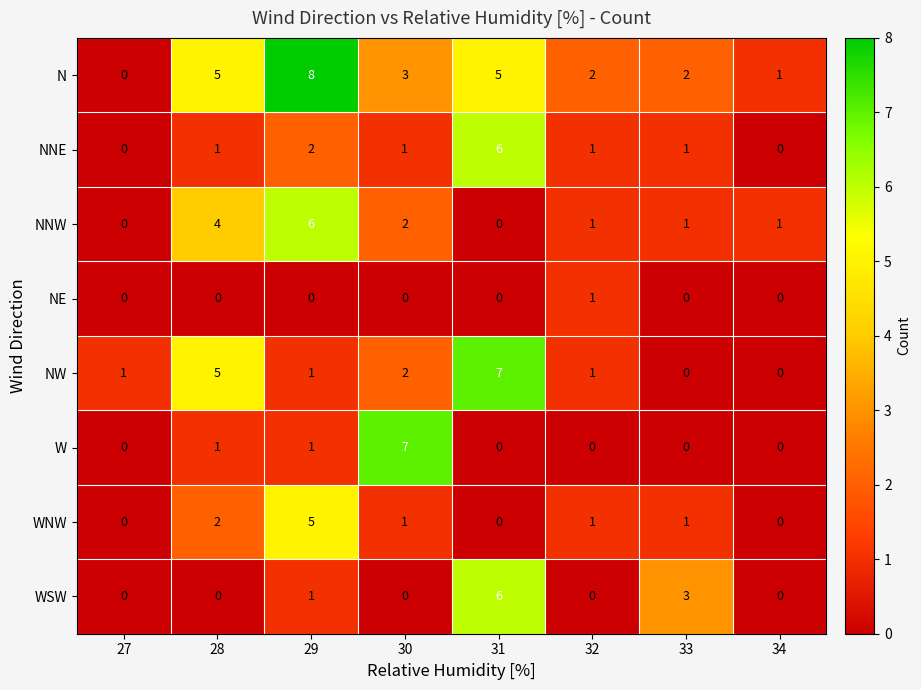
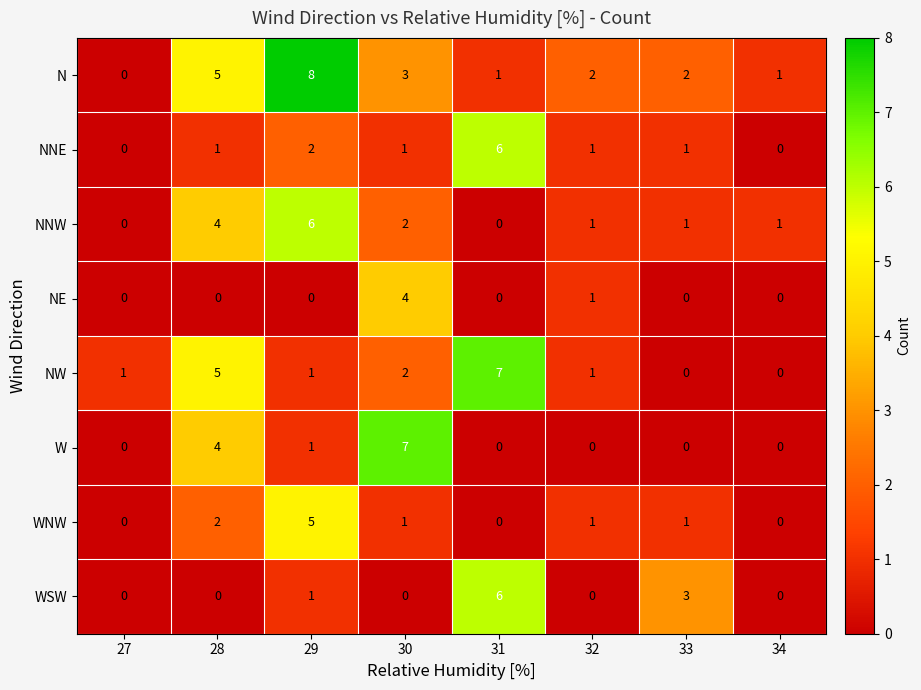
  {
    "N": {
      "27": 0,
      "28": 5,
      "29": 8,
      "30": 3,
-     "31": 5,
+     "31": 1,
      "32": 2,
      "33": 2,
      "34": 1
    },
    "NNE": {
      "27": 0,
      "28": 1,
      "29": 2,
      "30": 1,
      "31": 6,
      "32": 1,
      "33": 1,
      "34": 0
    },
    "NNW": {
      "27": 0,
      "28": 4,
      "29": 6,
      "30": 2,
      "31": 0,
      "32": 1,
      "33": 1,
      "34": 1
    },
    "NE": {
      "27": 0,
      "28": 0,
      "29": 0,
-     "30": 0,
+     "30": 4,
      "31": 0,
      "32": 1,
      "33": 0,
      "34": 0
    },
    "NW": {
      "27": 1,
      "28": 5,
      "29": 1,
      "30": 2,
      "31": 7,
      "32": 1,
      "33": 0,
      "34": 0
    },
    "W": {
      "27": 0,
-     "28": 1,
+     "28": 4,
      "29": 1,
      "30": 7,
      "31": 0,
      "32": 0,
      "33": 0,
      "34": 0
    },
    "WNW": {
      "27": 0,
      "28": 2,
      "29": 5,
      "30": 1,
      "31": 0,
      "32": 1,
      "33": 1,
      "34": 0
    },
    "WSW": {
      "27": 0,
      "28": 0,
      "29": 1,
      "30": 0,
      "31": 6,
      "32": 0,
      "33": 3,
      "34": 0
    }
  }
